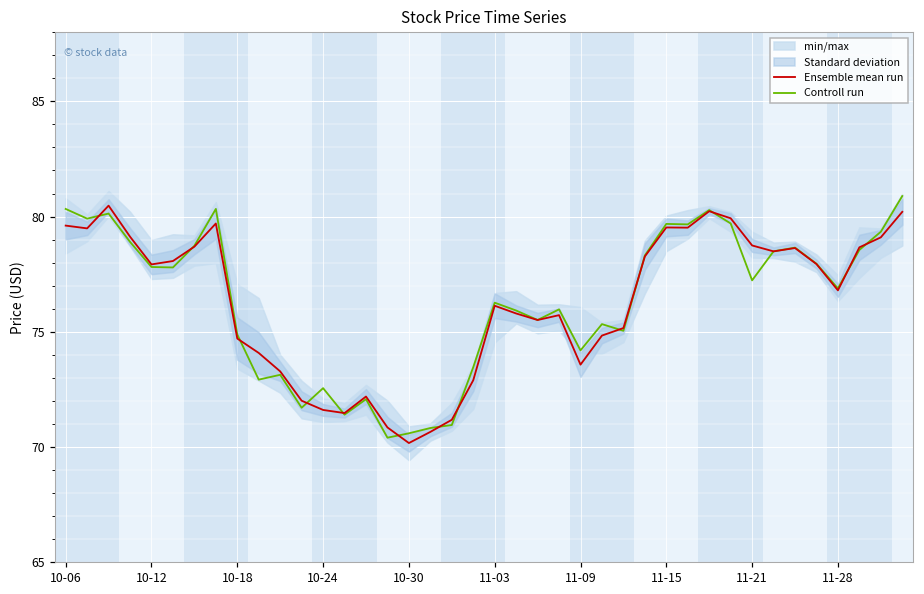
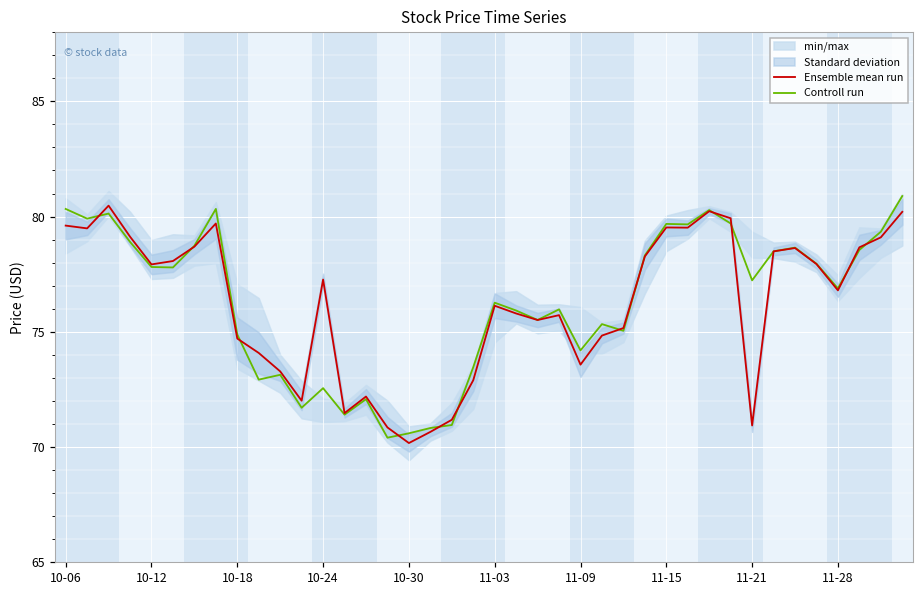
  {
    "Ensemble mean run": {
      "10-06": 79.6,
      "10-18": 74.7,
-     "10-24": 71.6,
+     "10-24": 77.3,
      "10-30": 70.2,
      "11-03": 76.1,
      "11-09": 73.6,
      "11-15": 79.5,
-     "11-21": 78.7
+     "11-21": 70.9
    },
    "Controll run": {
      "10-06": 80.3,
      "10-18": 74.9,
      "10-24": 72.6,
      "11-03": 76.3,
      "11-15": 79.7,
      "11-21": 77.2
    }
  }
